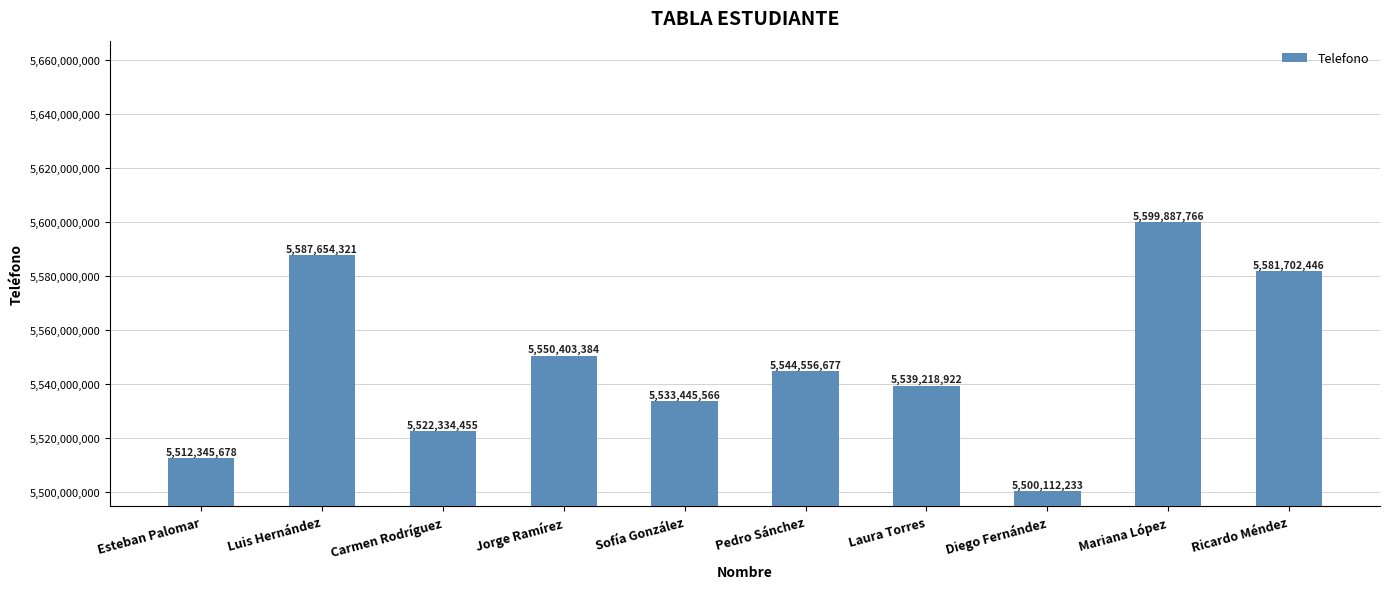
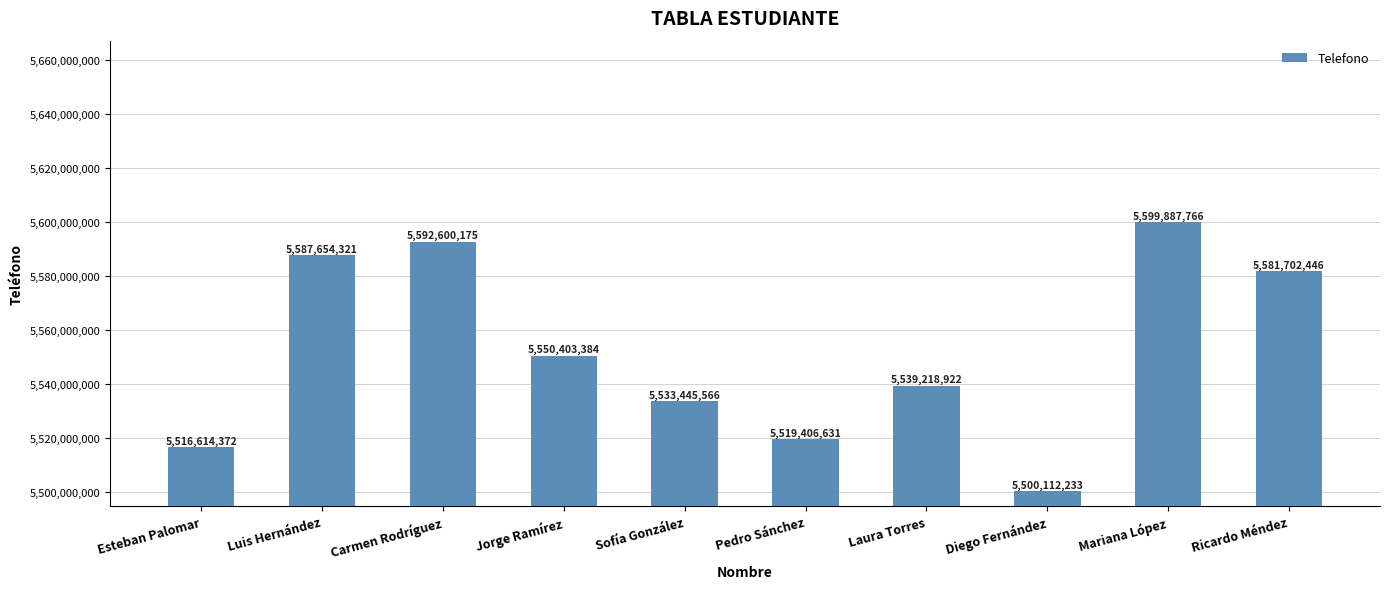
  {
-   "Esteban Palomar": "5,512,345,678",
+   "Esteban Palomar": "5,516,614,372",
    "Luis Hernández": "5,587,654,321",
-   "Carmen Rodríguez": "5,522,334,455",
+   "Carmen Rodríguez": "5,592,600,175",
    "Jorge Ramírez": "5,550,403,384",
    "Sofía González": "5,533,445,566",
-   "Pedro Sánchez": "5,544,556,677",
+   "Pedro Sánchez": "5,519,406,631",
    "Laura Torres": "5,539,218,922",
    "Diego Fernández": "5,500,112,233",
    "Mariana López": "5,599,887,766",
    "Ricardo Méndez": "5,581,702,446"
  }
